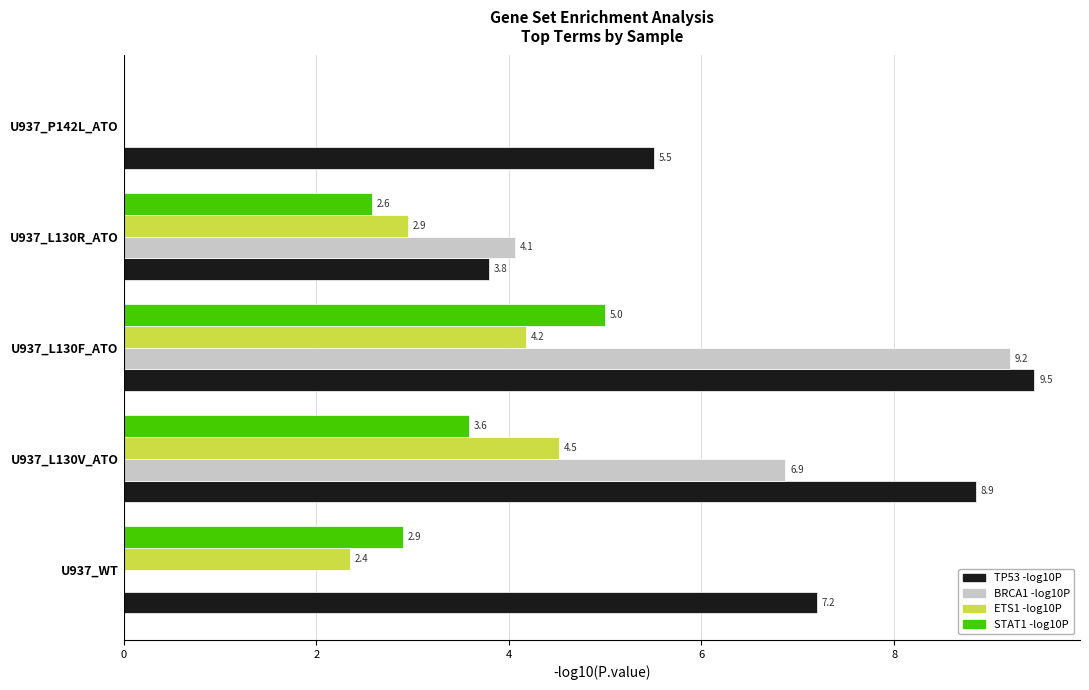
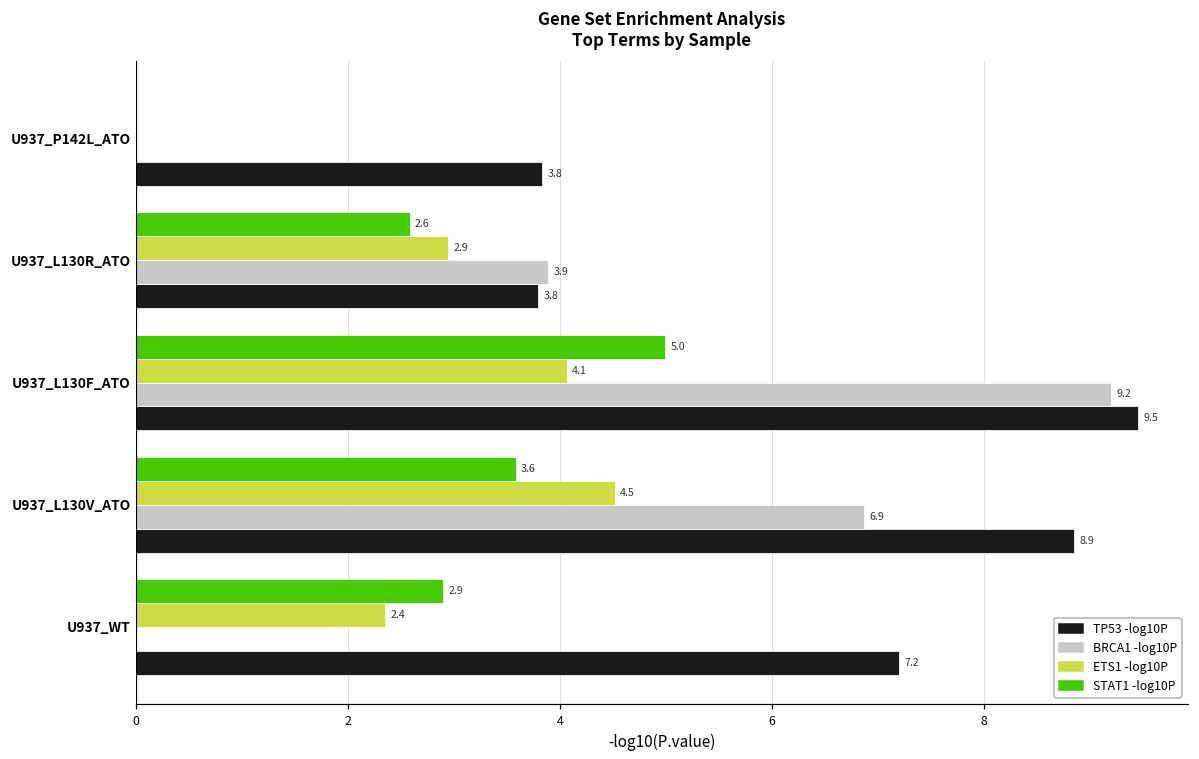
  {
    "TP53 -log10P": {
-     "U937_P142L_ATO": 5.5,
+     "U937_P142L_ATO": 3.8,
      "U937_L130R_ATO": 3.8,
      "U937_L130F_ATO": 9.5,
      "U937_L130V_ATO": 8.9,
      "U937_WT": 7.2
    },
    "BRCA1 -log10P": {
-     "U937_L130R_ATO": 4.1,
+     "U937_L130R_ATO": 3.9,
      "U937_L130F_ATO": 9.2,
      "U937_L130V_ATO": 6.9
    },
    "ETS1 -log10P": {
      "U937_L130R_ATO": 2.9,
-     "U937_L130F_ATO": 4.2,
+     "U937_L130F_ATO": 4.1,
      "U937_L130V_ATO": 4.5,
      "U937_WT": 2.4
    },
    "STAT1 -log10P": {
      "U937_L130R_ATO": 2.6,
      "U937_L130F_ATO": 5.0,
      "U937_L130V_ATO": 3.6,
      "U937_WT": 2.9
    }
  }
